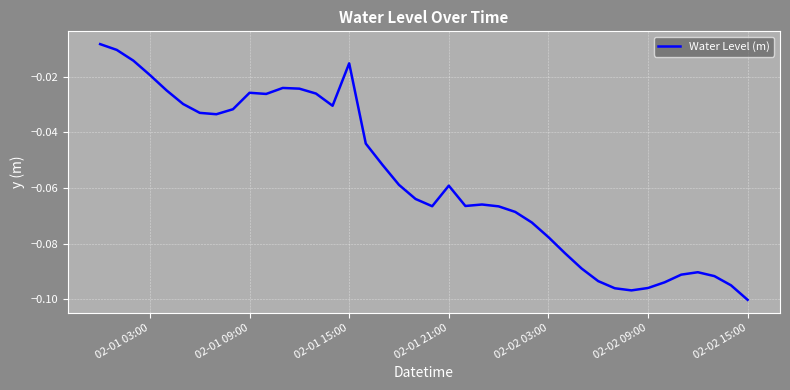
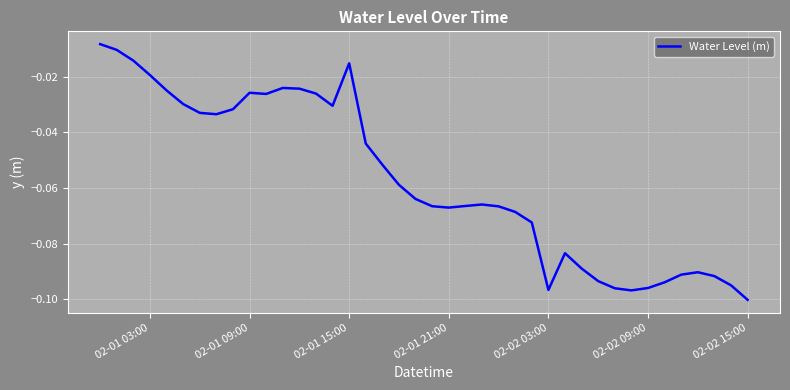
  {
    "02-01 03:00": -0.019,
    "02-01 09:00": -0.026,
    "02-01 15:00": -0.015,
-   "02-01 21:00": -0.059,
-   "02-02 03:00": -0.078,
+   "02-01 21:00": -0.067,
+   "02-02 03:00": -0.097,
    "02-02 09:00": -0.096,
    "02-02 15:00": -0.100
  }
